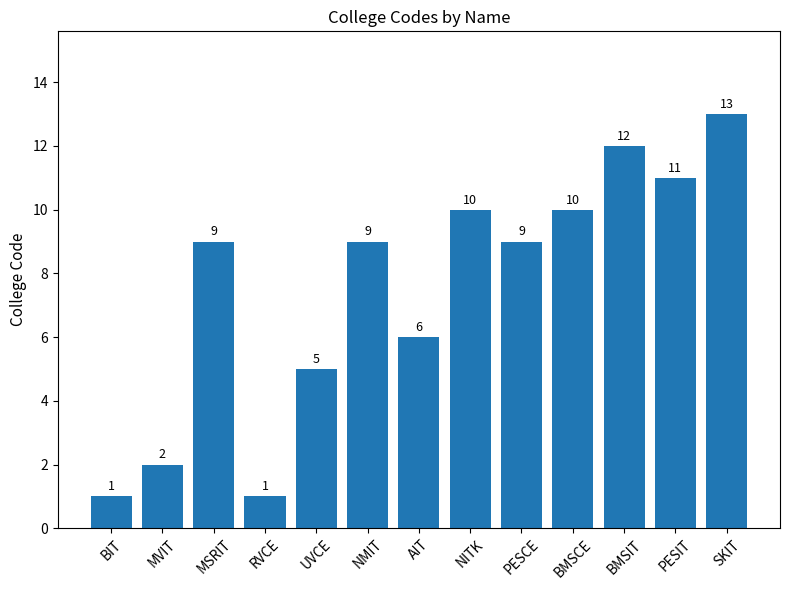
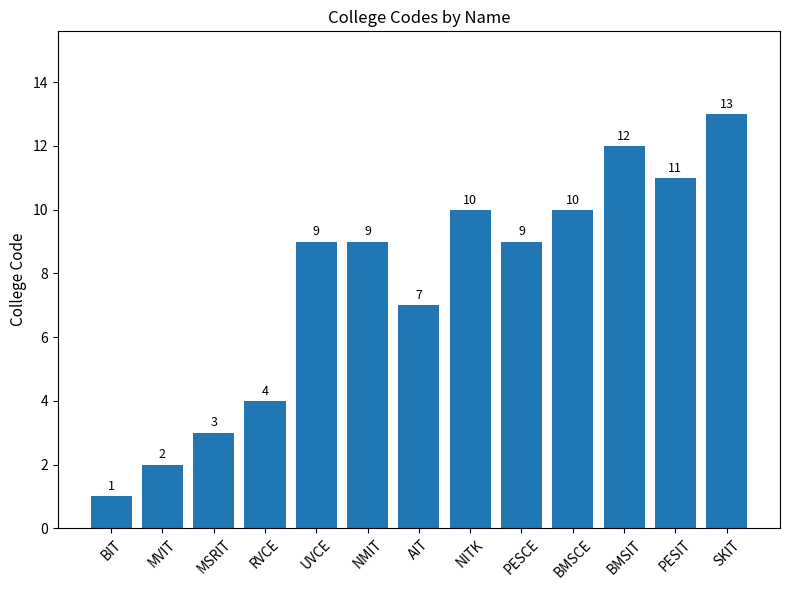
  {
    "BIT": 1,
    "MVIT": 2,
-   "MSRIT": 9,
-   "RVCE": 1,
-   "UVCE": 5,
+   "MSRIT": 3,
+   "RVCE": 4,
+   "UVCE": 9,
    "NMIT": 9,
-   "AIT": 6,
+   "AIT": 7,
    "NITK": 10,
    "PESCE": 9,
    "BMSCE": 10,
    "BMSIT": 12,
    "PESIT": 11,
    "SKIT": 13
  }
